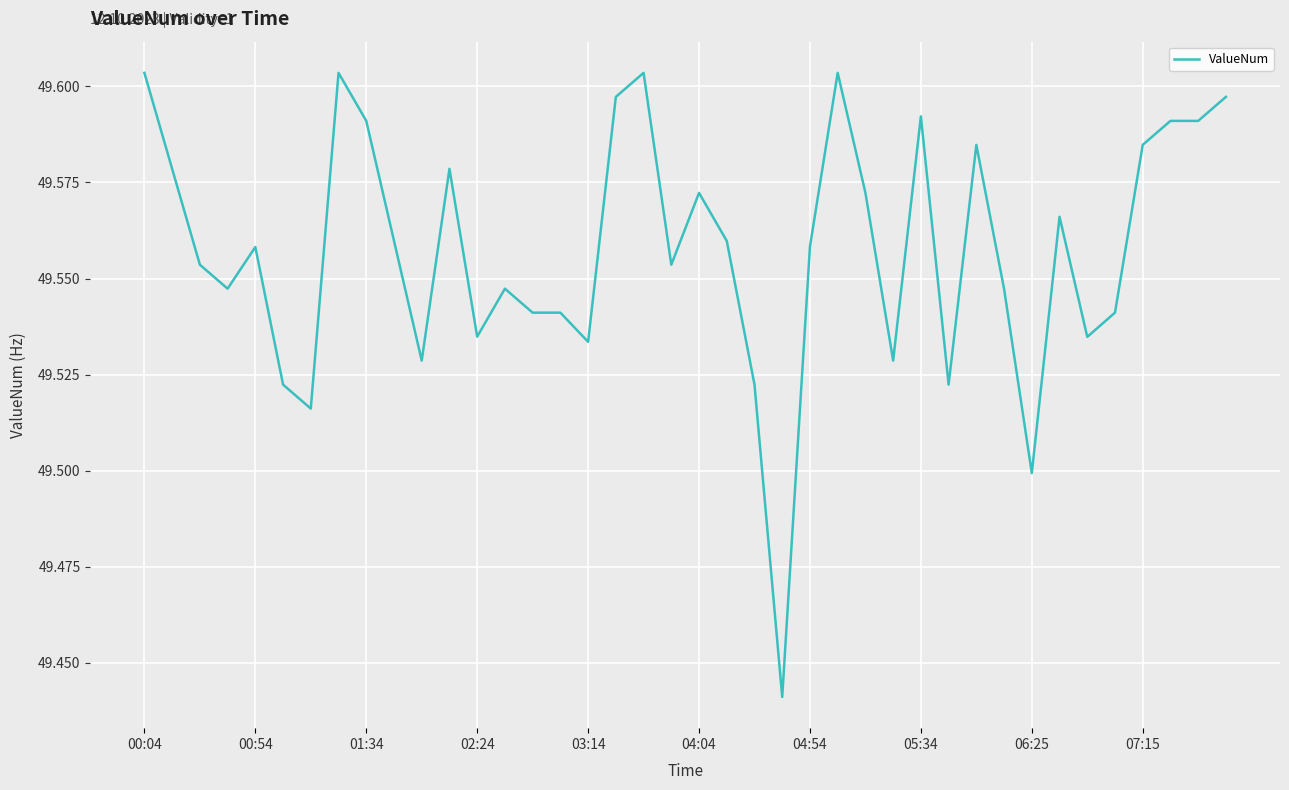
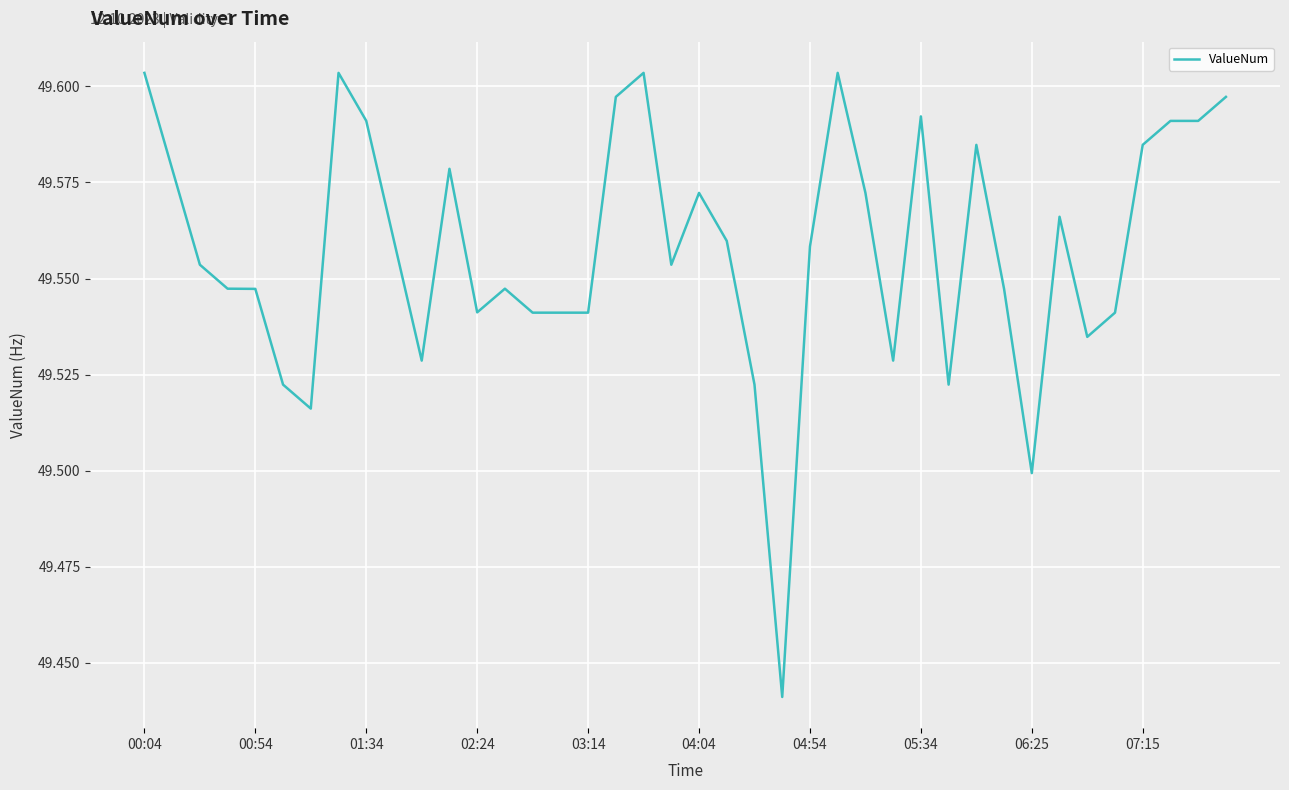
  {
    "00:04": 49.604,
-   "00:54": 49.558,
+   "00:54": 49.547,
    "01:34": 49.591,
-   "02:24": 49.535,
-   "03:14": 49.534,
+   "02:24": 49.541,
+   "03:14": 49.541,
    "04:04": 49.572,
    "04:54": 49.558,
    "05:34": 49.592,
    "06:25": 49.499,
    "07:15": 49.585
  }
